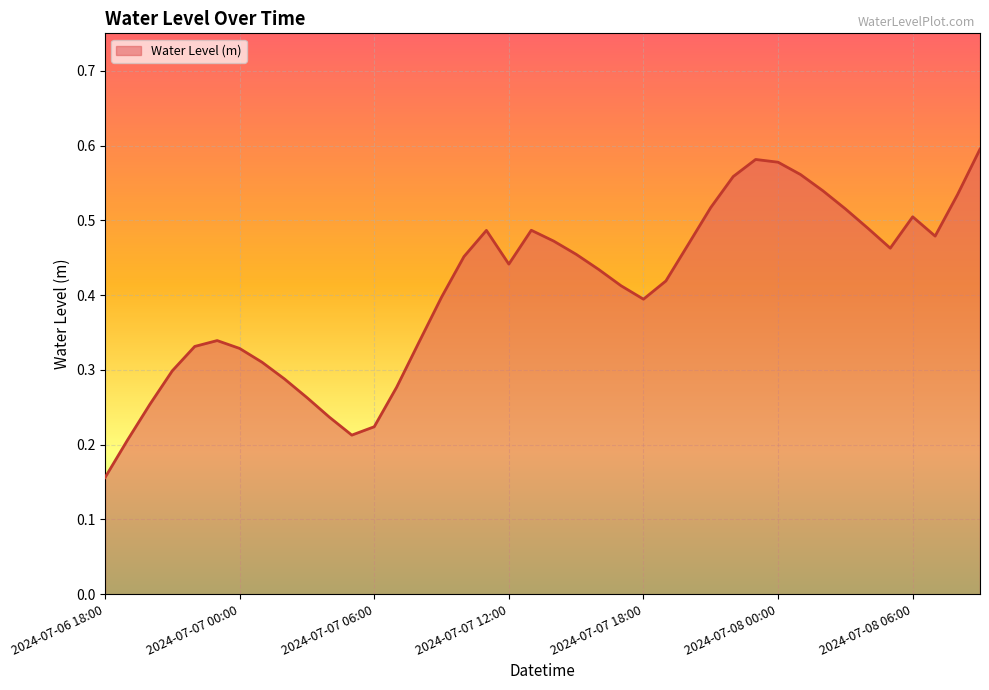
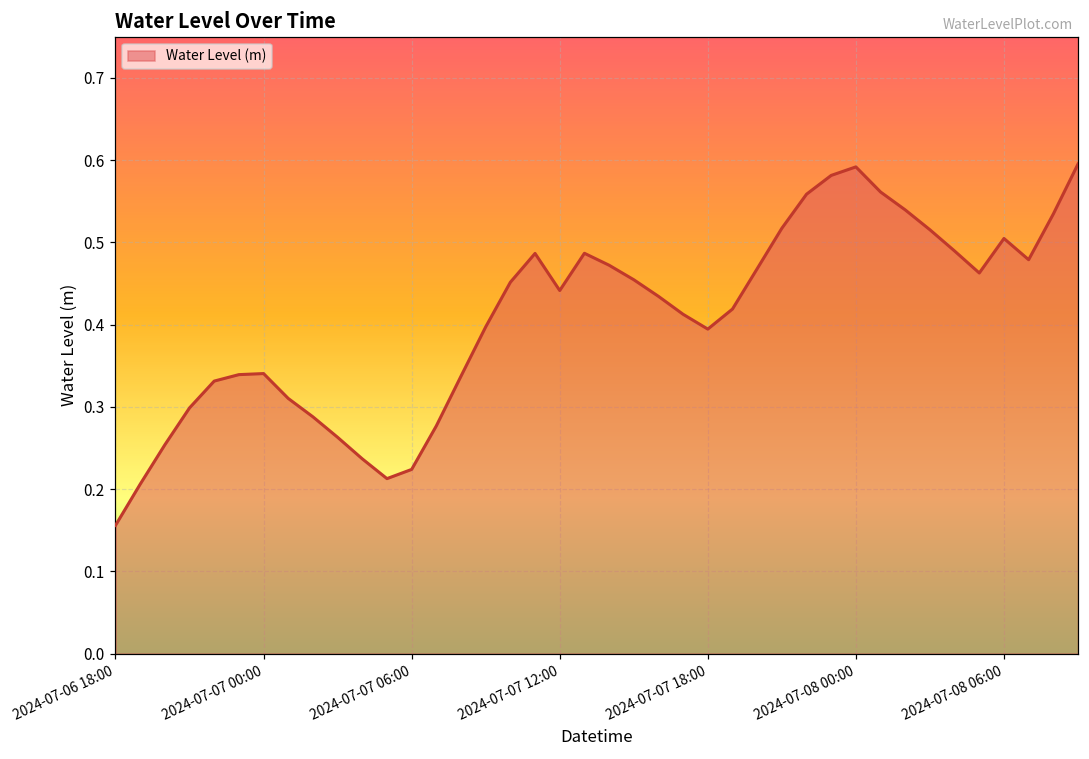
  {
    "2024-07-06 18:00": 0.16,
-   "2024-07-07 00:00": 0.33,
+   "2024-07-07 00:00": 0.34,
    "2024-07-07 06:00": 0.22,
    "2024-07-07 12:00": 0.44,
    "2024-07-07 18:00": 0.39,
-   "2024-07-08 00:00": 0.58,
+   "2024-07-08 00:00": 0.59,
    "2024-07-08 06:00": 0.50
  }
